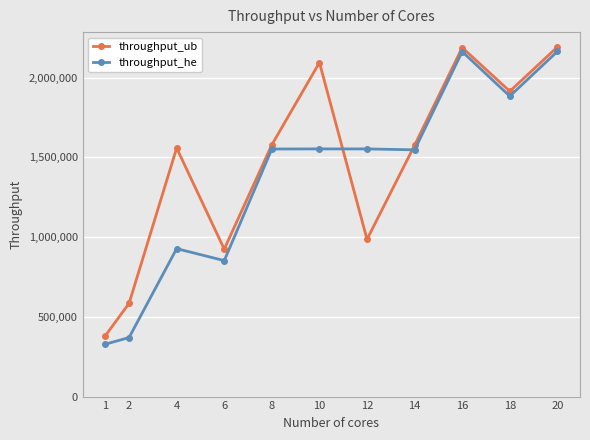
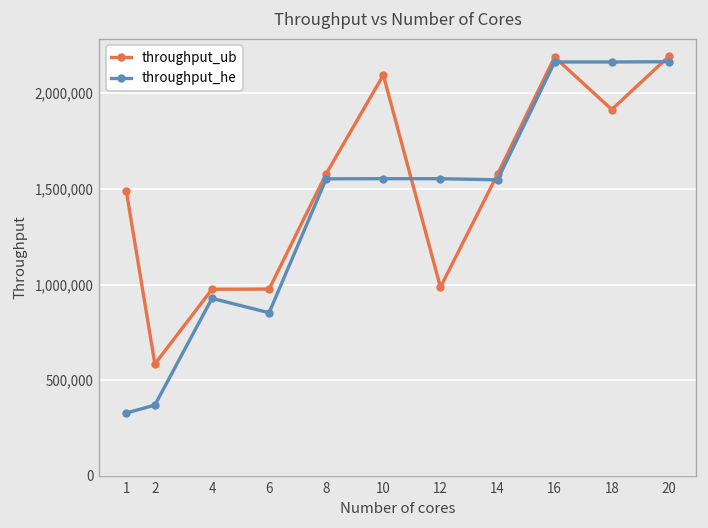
  {
    "throughput_ub": {
-     "1": "380,000",
+     "1": "1,490,000",
      "2": "580,000",
-     "4": "1,560,000",
-     "6": "920,000",
+     "4": "980,000",
+     "6": "980,000",
      "8": "1,580,000",
      "10": "2,100,000",
      "12": "990,000",
      "14": "1,580,000",
      "16": "2,190,000",
      "18": "1,910,000",
      "20": "2,190,000"
    },
    "throughput_he": {
      "1": "330,000",
      "2": "370,000",
      "4": "930,000",
      "6": "850,000",
      "8": "1,550,000",
      "10": "1,550,000",
      "12": "1,550,000",
      "14": "1,550,000",
      "16": "2,160,000",
-     "18": "1,880,000",
+     "18": "2,160,000",
      "20": "2,160,000"
    }
  }
